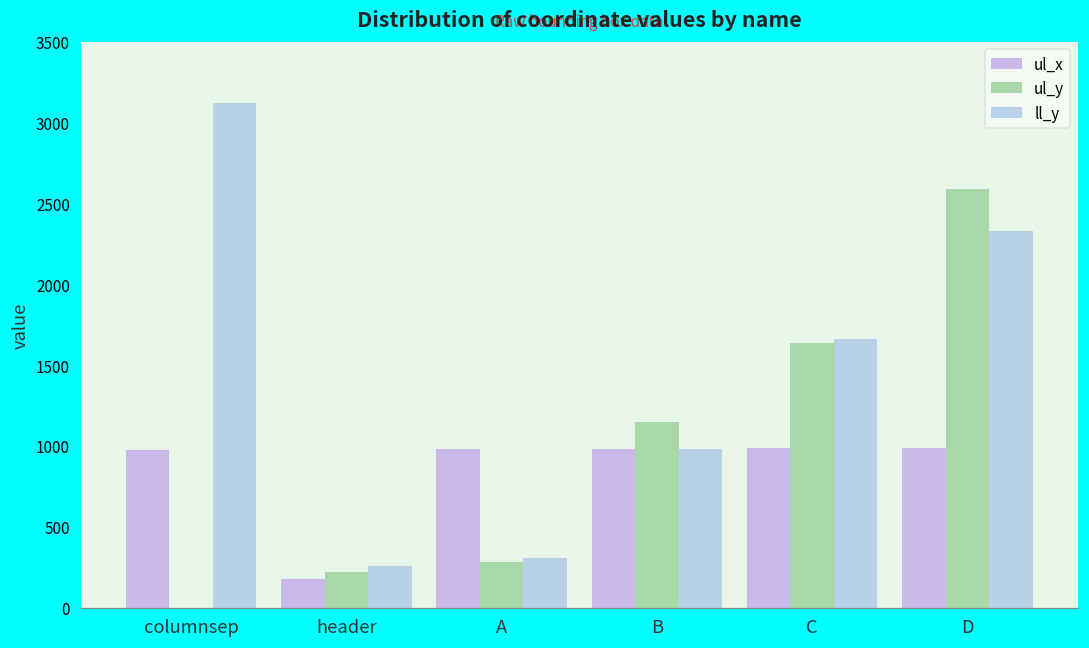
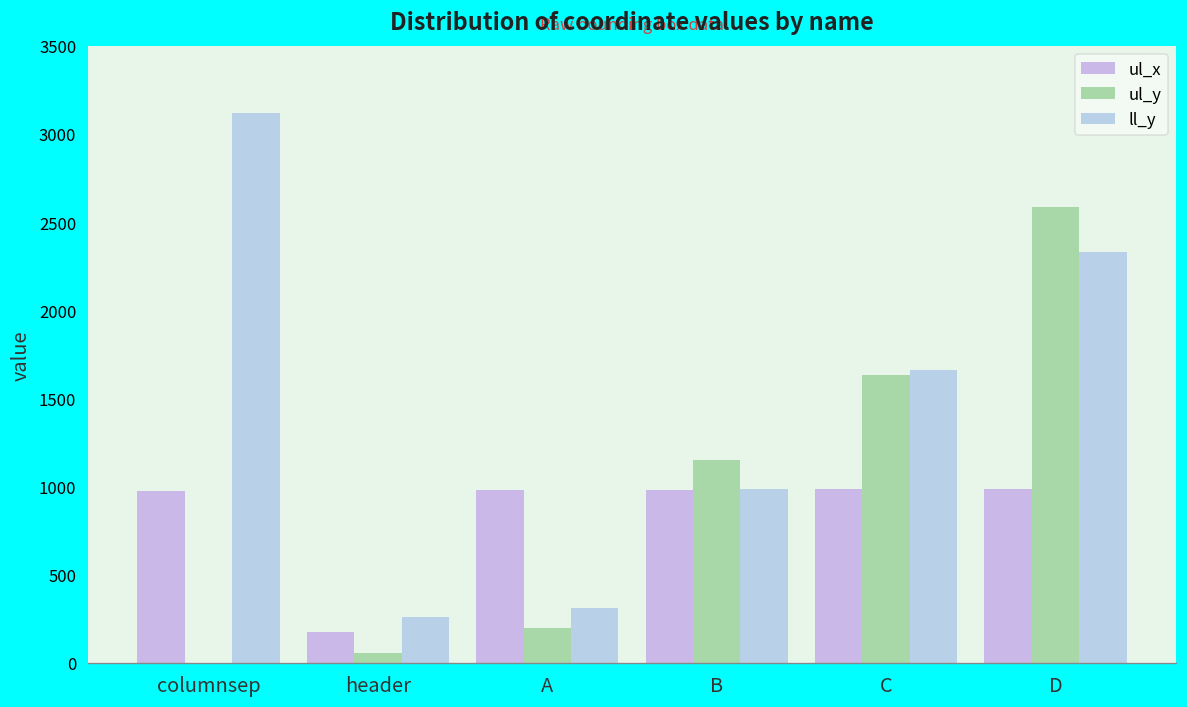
  {
    "ul_y": {
      "columnsep": 0,
-     "header": 220,
-     "A": 280,
+     "header": 60,
+     "A": 200,
      "B": 1150,
      "C": 1630,
      "D": 2590
    }
  }
